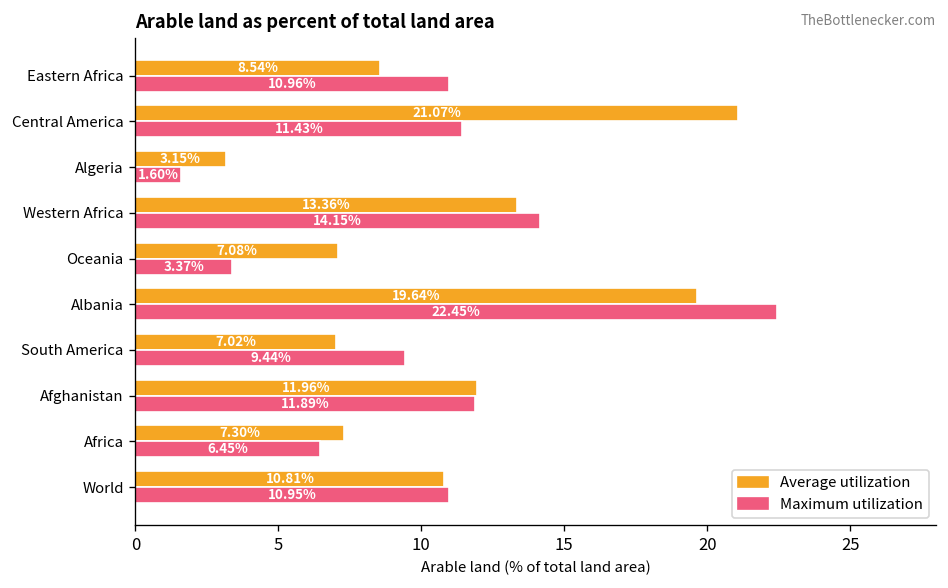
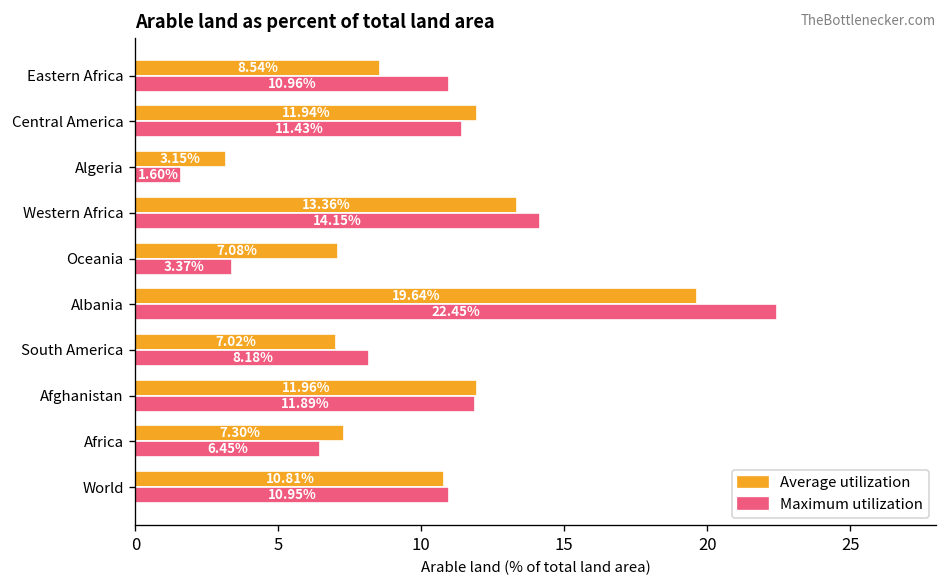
  {
    "Average utilization": {
      "Eastern Africa": "8.54%",
-     "Central America": "21.07%",
+     "Central America": "11.94%",
      "Algeria": "3.15%",
      "Western Africa": "13.36%",
      "Oceania": "7.08%",
      "Albania": "19.64%",
      "South America": "7.02%",
      "Afghanistan": "11.96%",
      "Africa": "7.30%",
      "World": "10.81%"
    },
    "Maximum utilization": {
      "Eastern Africa": "10.96%",
      "Central America": "11.43%",
      "Algeria": "1.60%",
      "Western Africa": "14.15%",
      "Oceania": "3.37%",
      "Albania": "22.45%",
-     "South America": "9.44%",
+     "South America": "8.18%",
      "Afghanistan": "11.89%",
      "Africa": "6.45%",
      "World": "10.95%"
    }
  }
